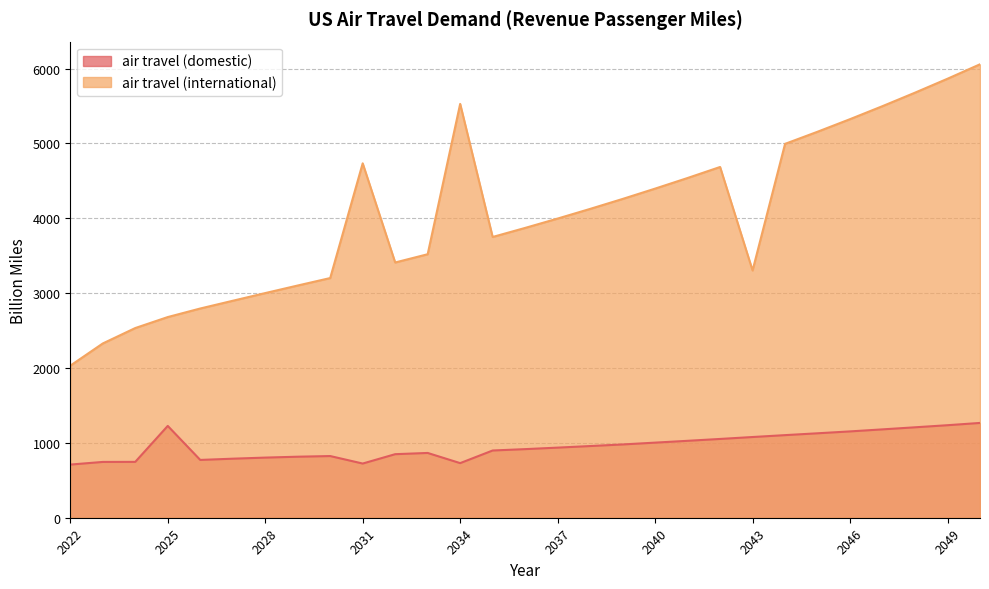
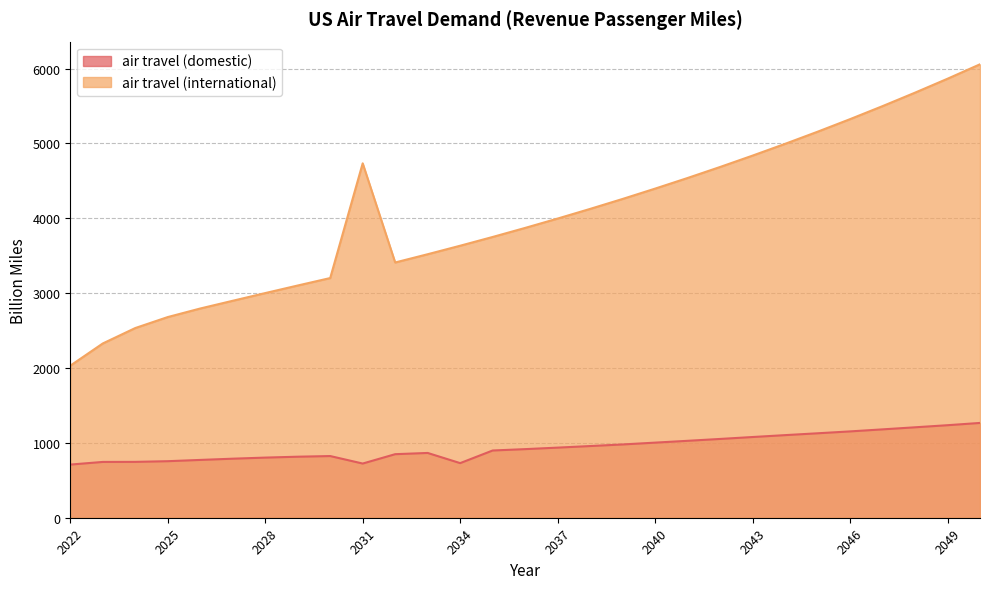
  {
    "air travel (domestic)": {
      "2022": 700,
-     "2025": 1200,
+     "2025": 800,
      "2028": 800,
      "2031": 700,
      "2034": 700,
      "2037": 900,
      "2040": 1000,
      "2043": 1100,
      "2046": 1200,
      "2049": 1200
    },
    "air travel (international)": {
      "2022": 2000,
      "2025": 2700,
      "2028": 3000,
      "2031": 4700,
-     "2034": 5500,
+     "2034": 3600,
      "2037": 4000,
      "2040": 4400,
-     "2043": 3300,
+     "2043": 4800,
      "2046": 5300,
      "2049": 5900
    }
  }
